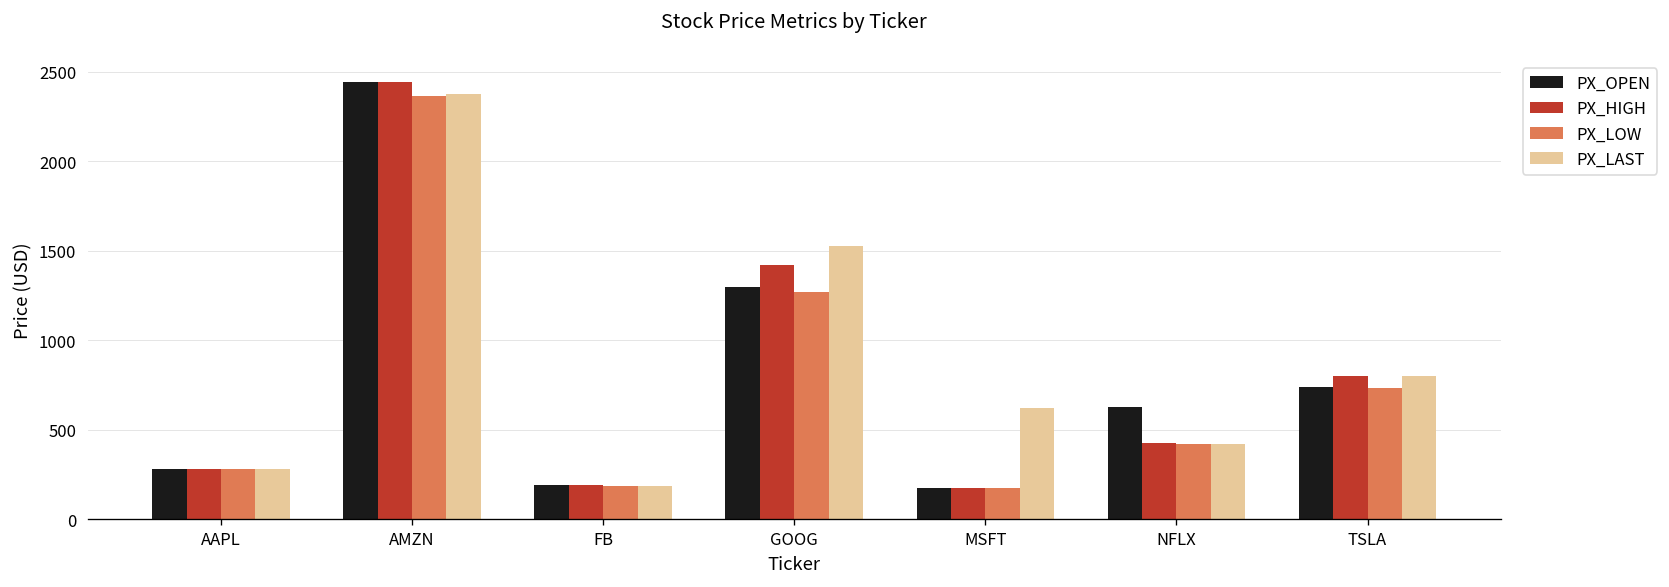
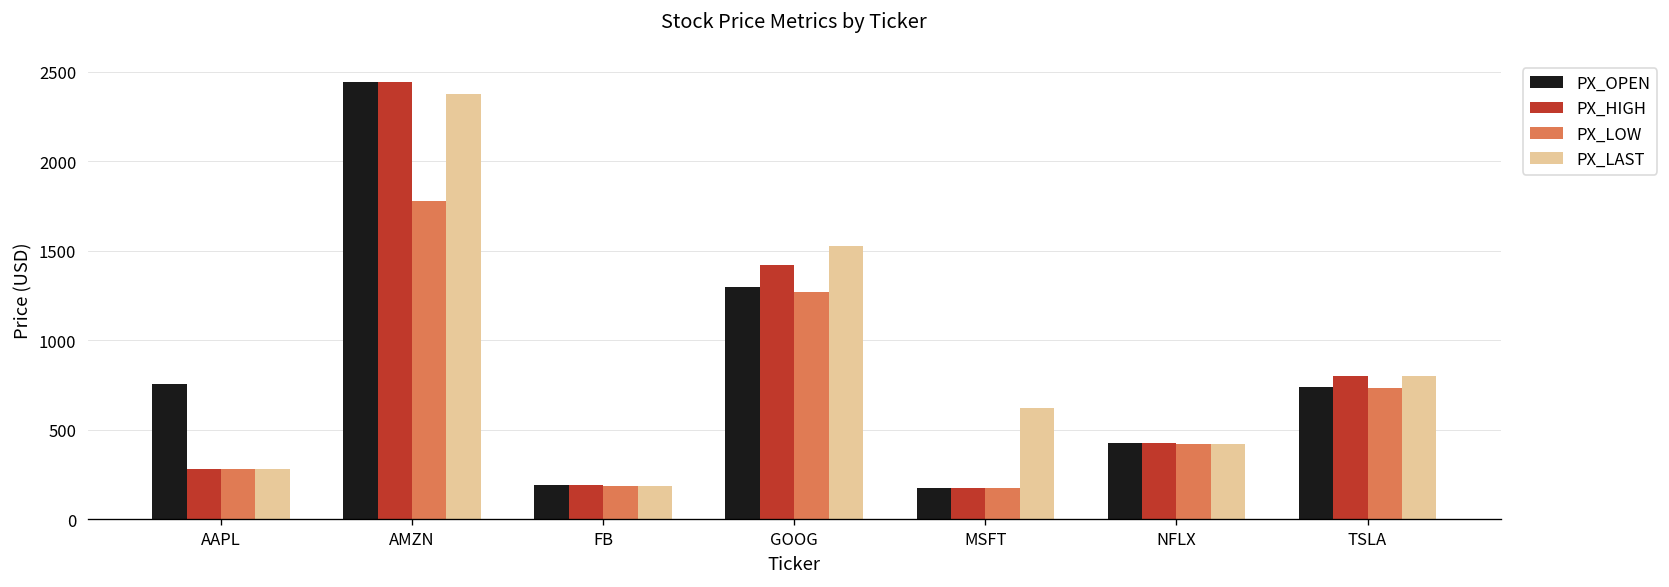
  {
    "PX_OPEN": {
-     "AAPL": 280,
+     "AAPL": 760,
      "AMZN": 2440,
      "FB": 190,
      "GOOG": 1300,
      "MSFT": 180,
-     "NFLX": 630,
+     "NFLX": 430,
      "TSLA": 740
    },
    "PX_HIGH": {
      "AAPL": 280,
      "AMZN": 2440,
      "FB": 190,
      "GOOG": 1420,
      "MSFT": 180,
      "NFLX": 430,
      "TSLA": 800
    },
    "PX_LOW": {
      "AAPL": 280,
-     "AMZN": 2360,
+     "AMZN": 1780,
      "FB": 190,
      "GOOG": 1270,
      "MSFT": 170,
      "NFLX": 420,
      "TSLA": 740
    },
    "PX_LAST": {
      "AAPL": 280,
      "AMZN": 2380,
      "FB": 190,
      "GOOG": 1530,
      "MSFT": 620,
      "NFLX": 420,
      "TSLA": 800
    }
  }
